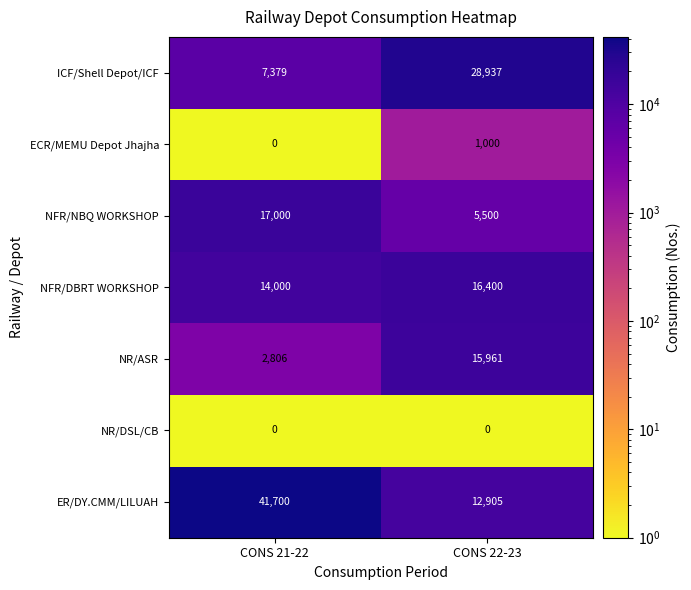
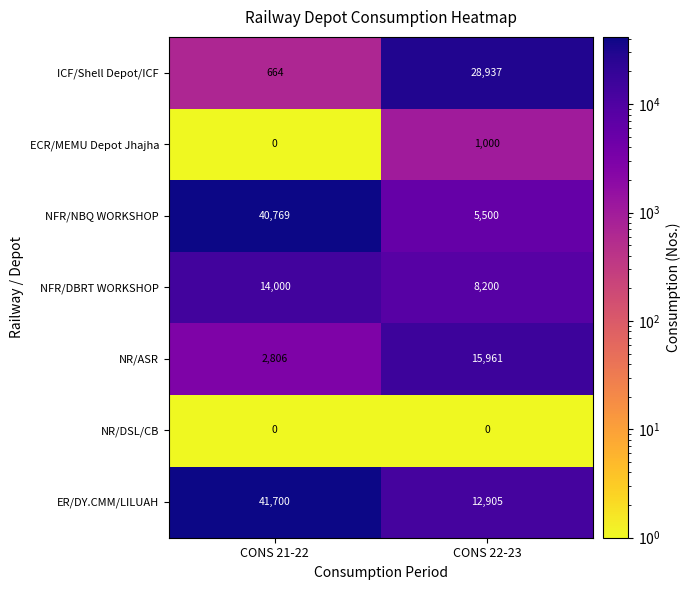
  {
    "ICF/Shell Depot/ICF": {
-     "CONS 21-22": "7,379",
+     "CONS 21-22": "664",
      "CONS 22-23": "28,937"
    },
    "ECR/MEMU Depot Jhajha": {
      "CONS 21-22": "0",
      "CONS 22-23": "1,000"
    },
    "NFR/NBQ WORKSHOP": {
-     "CONS 21-22": "17,000",
+     "CONS 21-22": "40,769",
      "CONS 22-23": "5,500"
    },
    "NFR/DBRT WORKSHOP": {
      "CONS 21-22": "14,000",
-     "CONS 22-23": "16,400"
+     "CONS 22-23": "8,200"
    },
    "NR/ASR": {
      "CONS 21-22": "2,806",
      "CONS 22-23": "15,961"
    },
    "NR/DSL/CB": {
      "CONS 21-22": "0",
      "CONS 22-23": "0"
    },
    "ER/DY.CMM/LILUAH": {
      "CONS 21-22": "41,700",
      "CONS 22-23": "12,905"
    }
  }
